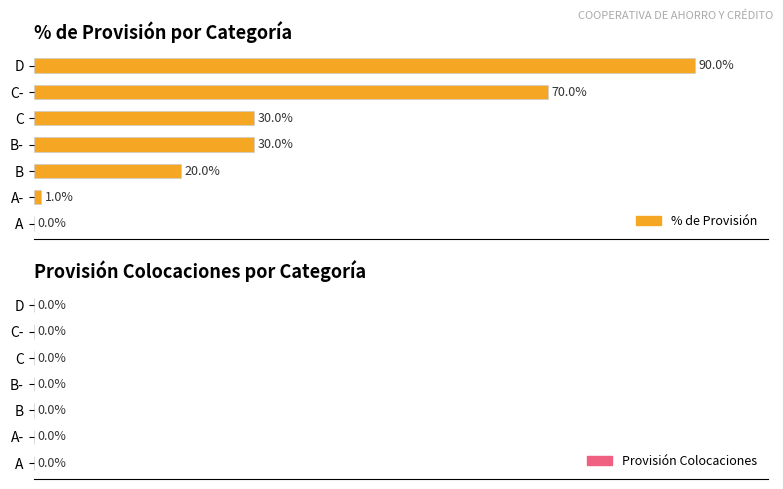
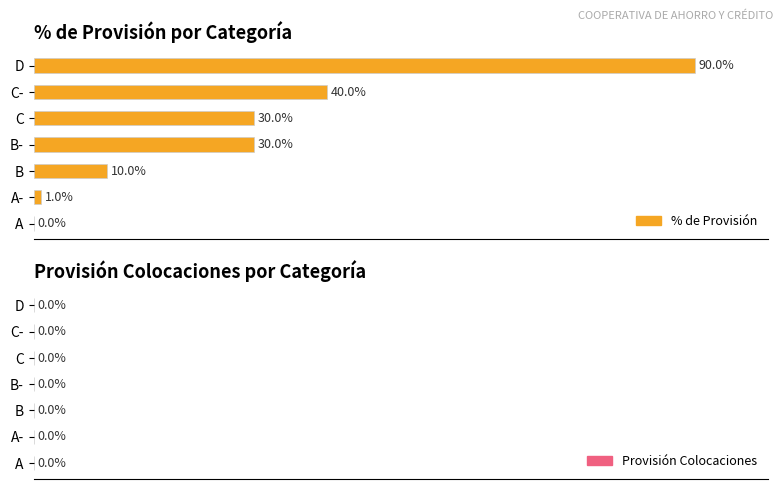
  {
    "% de Provisión por Categoría": {
      "D": "90.0%",
-     "C-": "70.0%",
+     "C-": "40.0%",
      "C": "30.0%",
      "B-": "30.0%",
-     "B": "20.0%",
+     "B": "10.0%",
      "A-": "1.0%",
      "A": "0.0%"
    },
    "Provisión Colocaciones por Categoría": {
      "D": "0.0%",
      "C-": "0.0%",
      "C": "0.0%",
      "B-": "0.0%",
      "B": "0.0%",
      "A-": "0.0%",
      "A": "0.0%"
    }
  }
